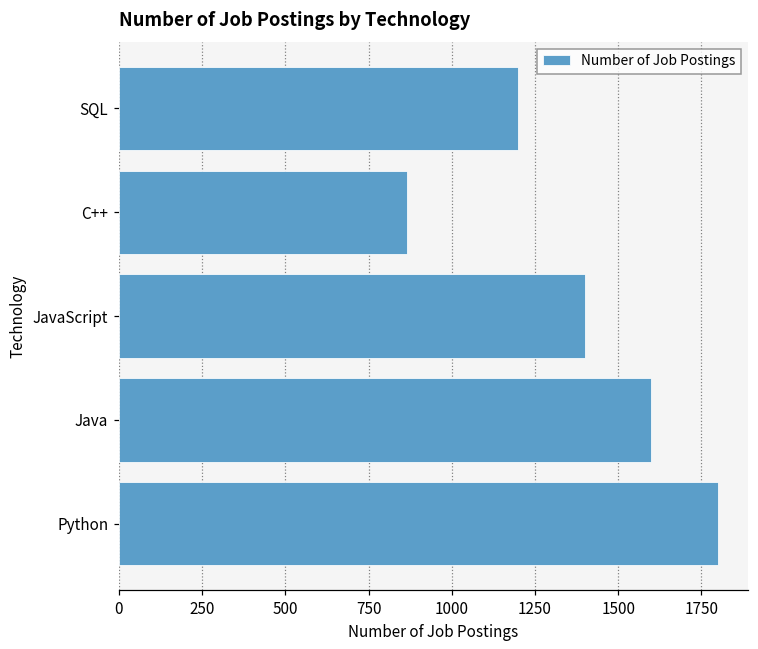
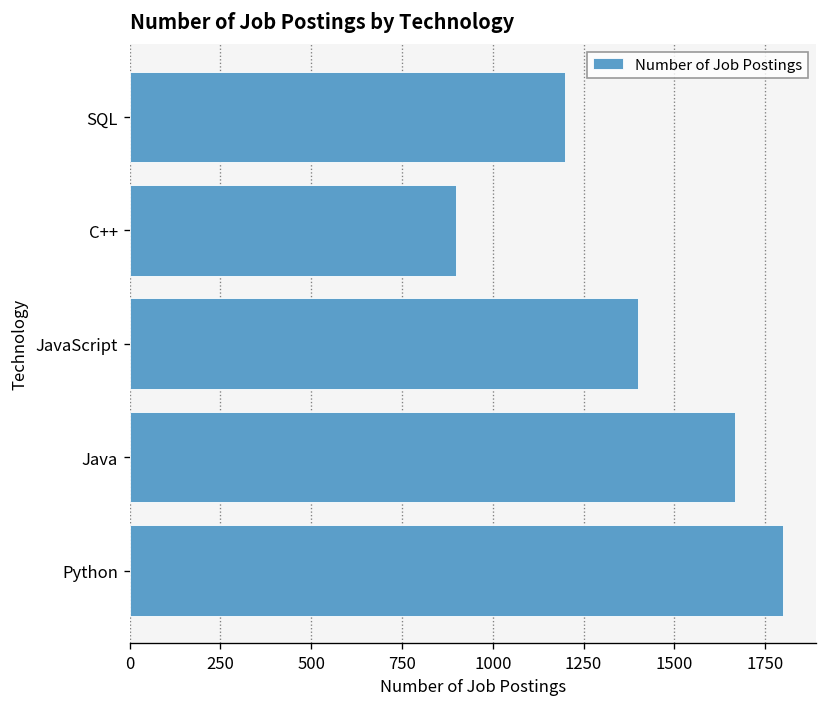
  {
    "SQL": 1200,
-   "C++": 870,
+   "C++": 900,
    "JavaScript": 1400,
-   "Java": 1600,
+   "Java": 1670,
    "Python": 1800
  }
